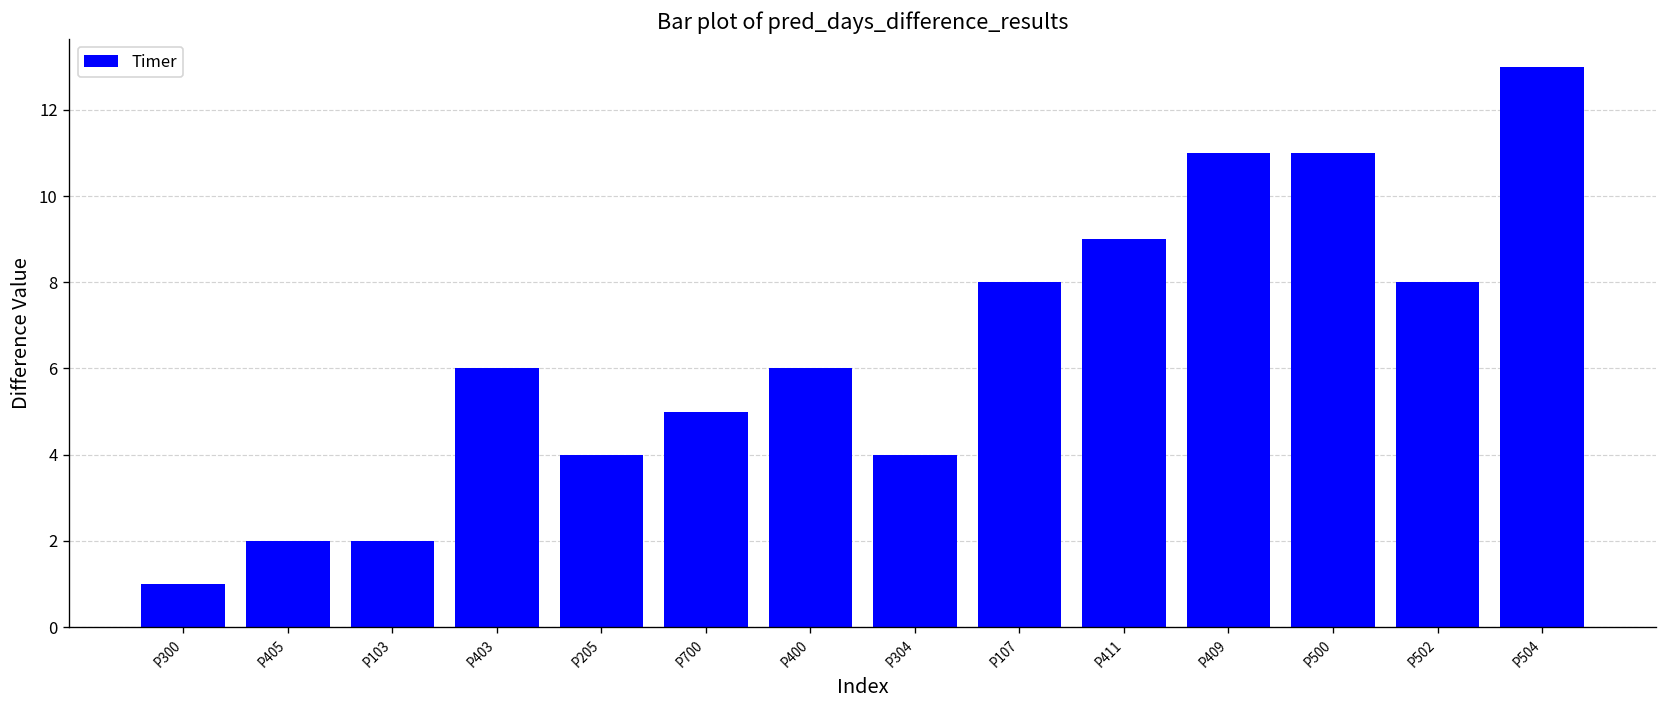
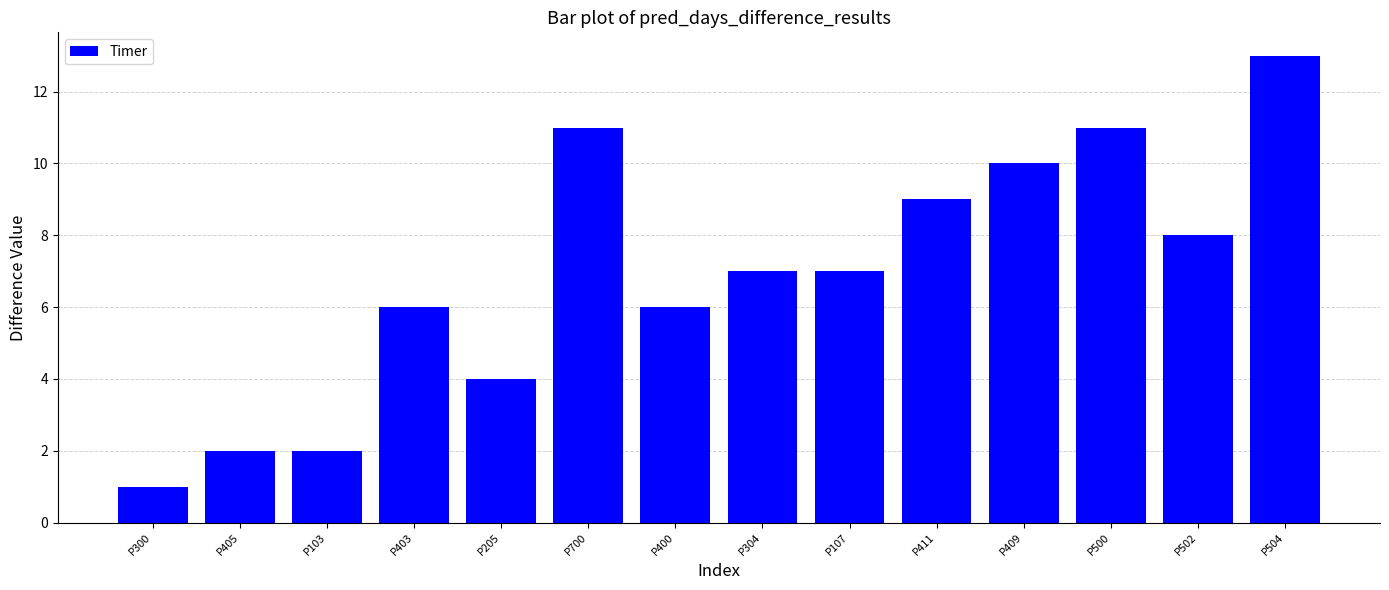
  {
    "P300": 1,
    "P405": 2,
    "P103": 2,
    "P403": 6,
    "P205": 4,
-   "P700": 5,
+   "P700": 11,
    "P400": 6,
-   "P304": 4,
-   "P107": 8,
+   "P304": 7,
+   "P107": 7,
    "P411": 9,
-   "P409": 11,
+   "P409": 10,
    "P500": 11,
    "P502": 8,
    "P504": 13
  }
